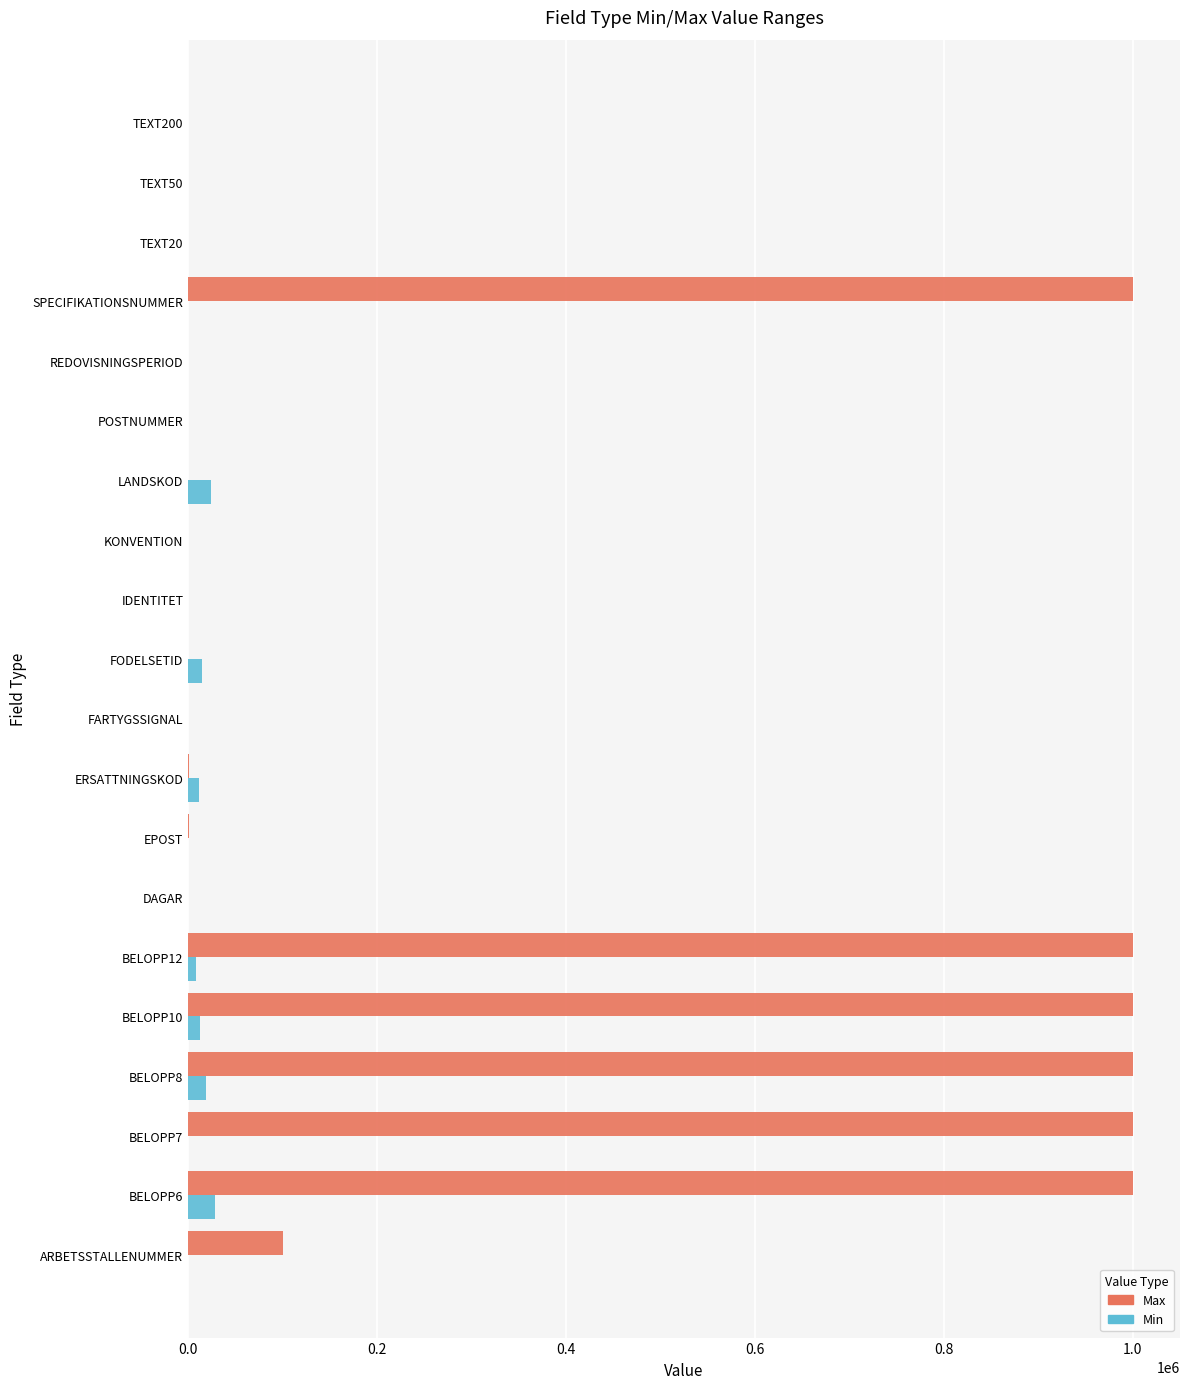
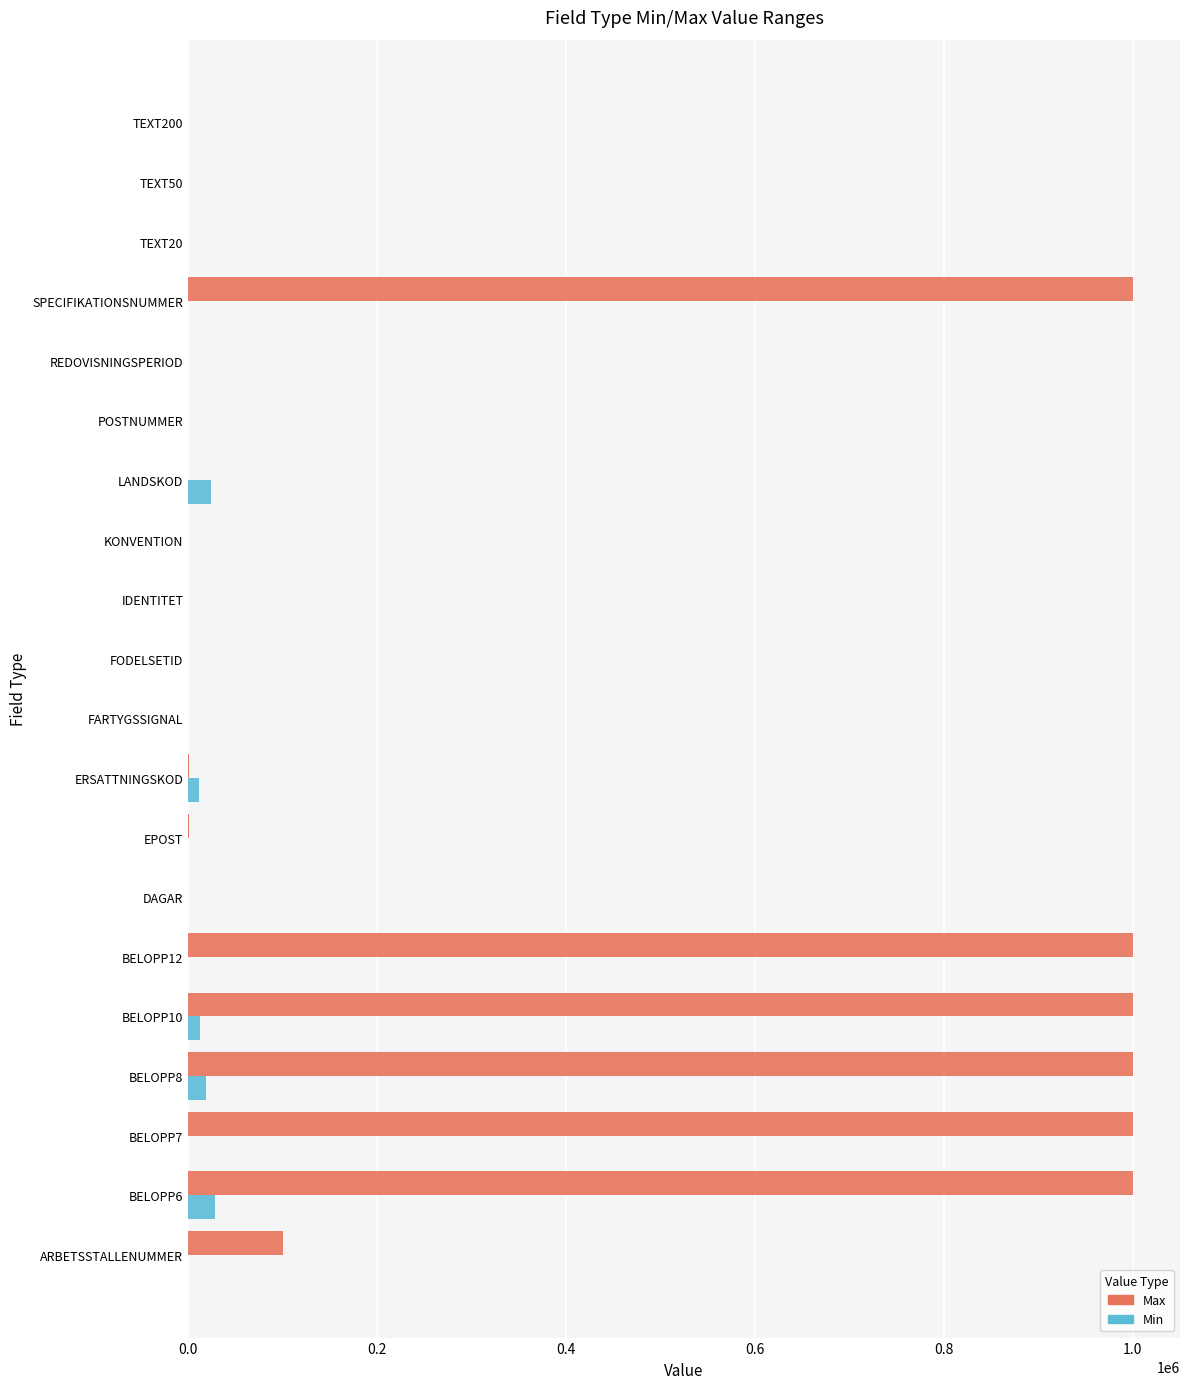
  {
    "Max": {
      "SPECIFIKATIONSNUMMER": 1000000,
      "BELOPP12": 1000000,
      "BELOPP10": 1000000,
      "BELOPP8": 1000000,
      "BELOPP7": 1000000,
      "BELOPP6": 1000000,
      "ARBETSSTALLENUMMER": 100000
    },
    "Min": {
      "LANDSKOD": 20000,
-     "FODELSETID": 10000,
+     "FODELSETID": 0,
      "ERSATTNINGSKOD": 10000,
      "DAGAR": 0,
-     "BELOPP12": 10000,
+     "BELOPP12": 0,
      "BELOPP10": 10000,
      "BELOPP8": 20000,
      "BELOPP7": 0,
      "BELOPP6": 30000,
      "ARBETSSTALLENUMMER": 0
    }
  }
